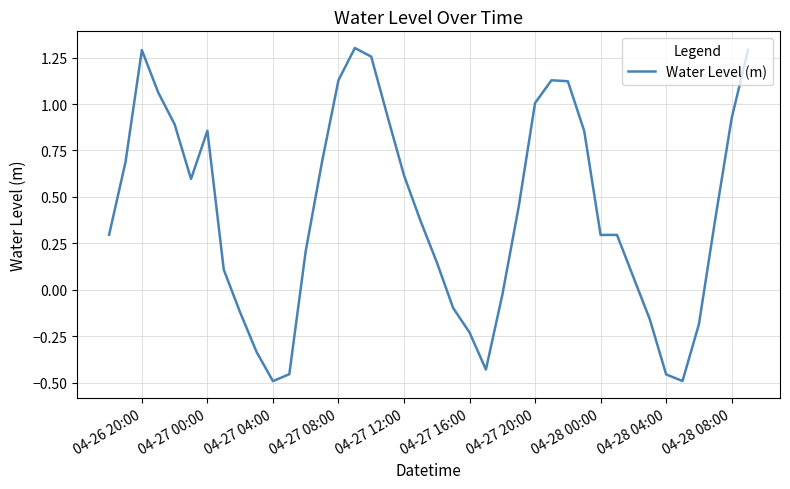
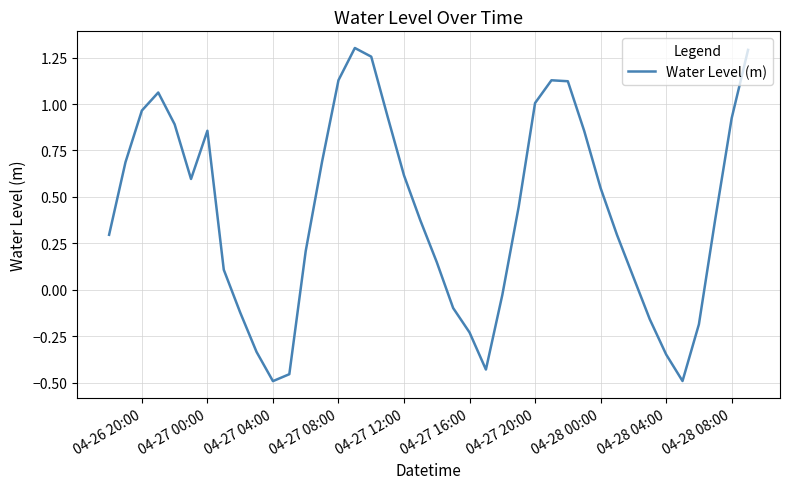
  {
-   "04-26 20:00": 1.29,
+   "04-26 20:00": 0.96,
    "04-27 00:00": 0.86,
    "04-27 04:00": -0.49,
    "04-27 08:00": 1.13,
    "04-27 12:00": 0.62,
    "04-27 16:00": -0.23,
    "04-27 20:00": 1.01,
-   "04-28 00:00": 0.29,
-   "04-28 04:00": -0.46,
+   "04-28 00:00": 0.55,
+   "04-28 04:00": -0.35,
    "04-28 08:00": 0.92
  }
